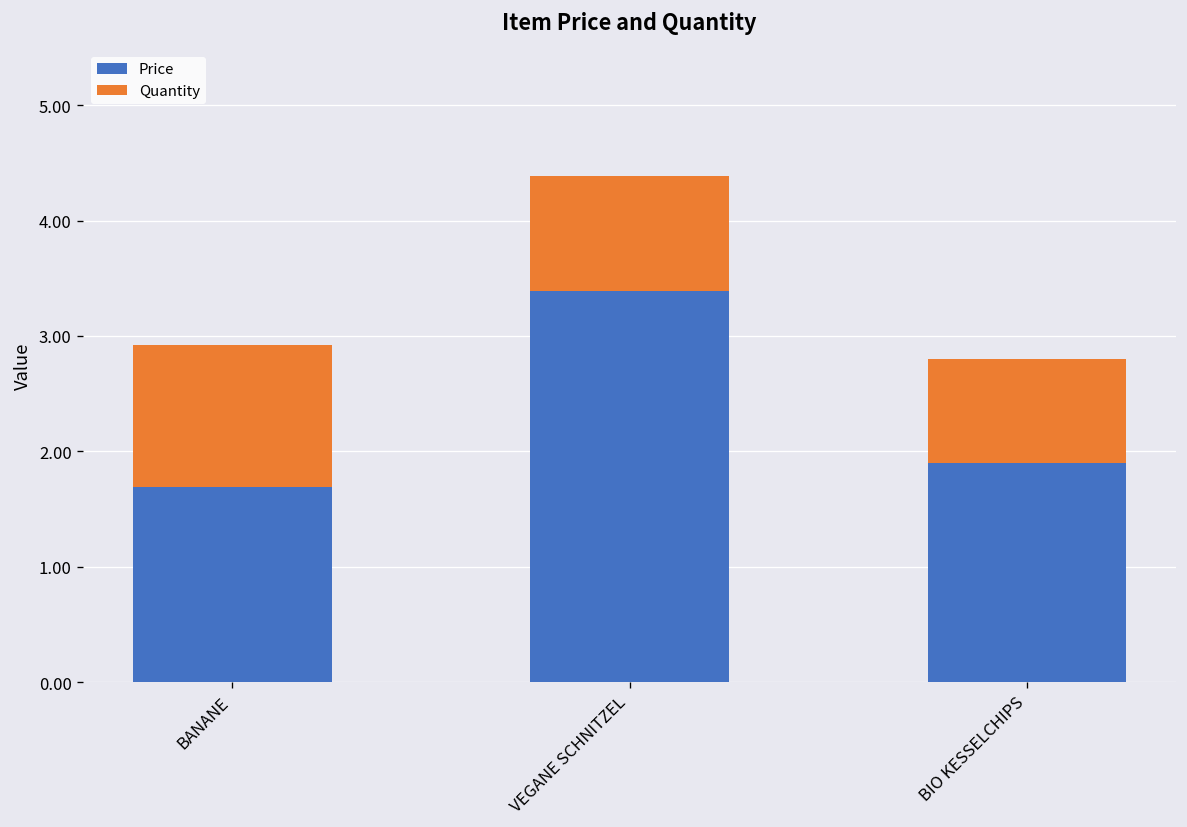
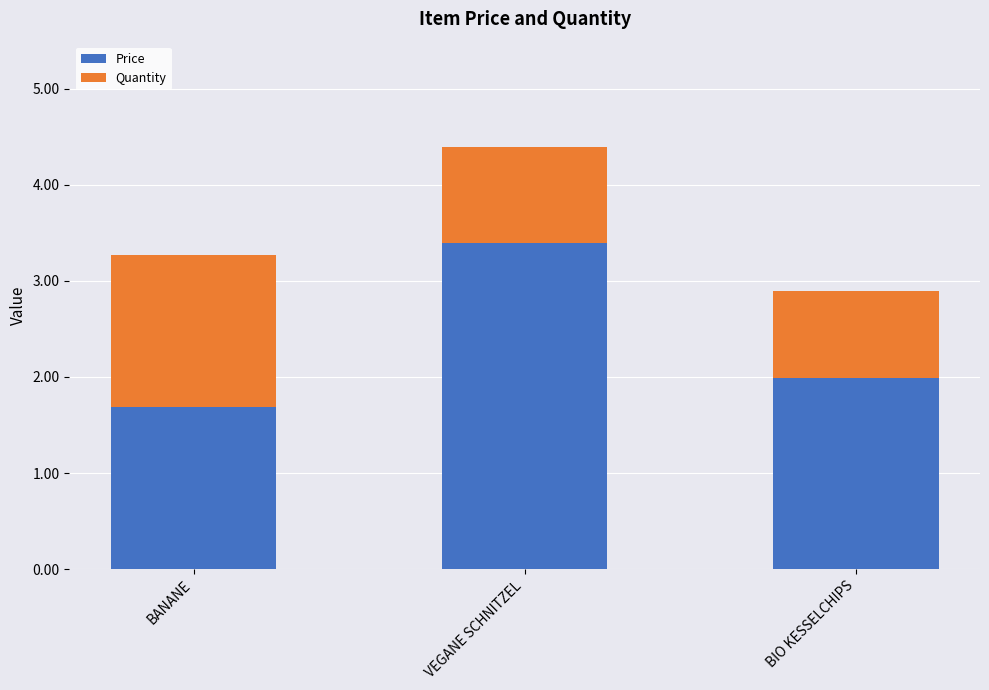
  {
    "Price": {
      "BANANE": 1.7,
      "VEGANE SCHNITZEL": 3.4,
-     "BIO KESSELCHIPS": 1.9
+     "BIO KESSELCHIPS": 2.0
    },
    "Quantity": {
-     "BANANE": 1.2,
+     "BANANE": 1.6,
      "VEGANE SCHNITZEL": 1.0,
      "BIO KESSELCHIPS": 0.9
    }
  }
